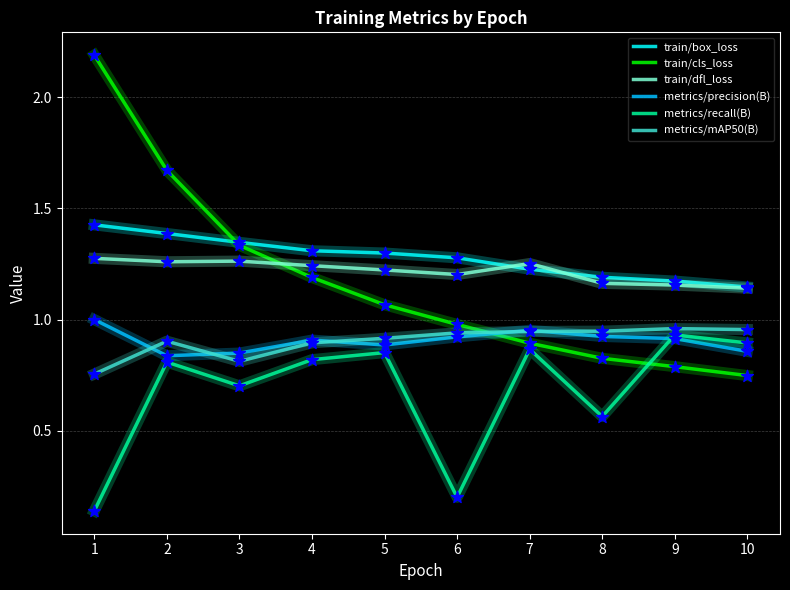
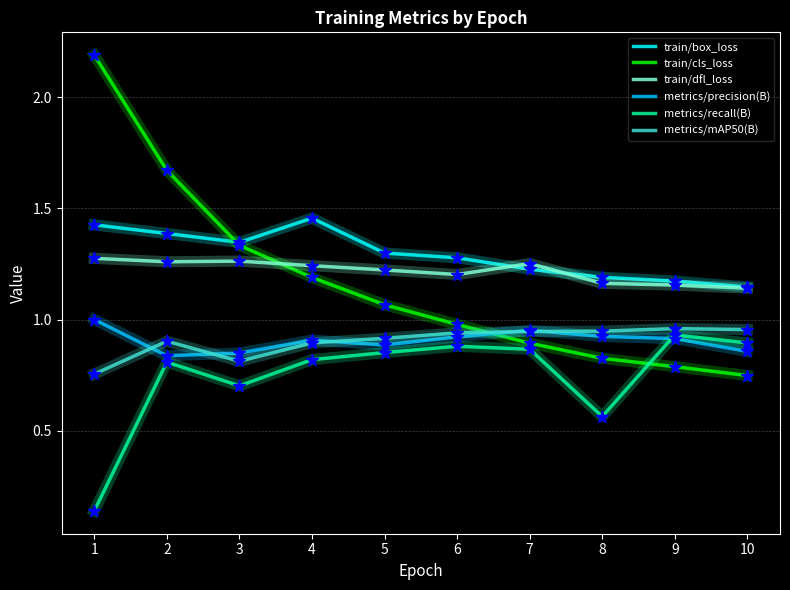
  {
    "train/box_loss": {
      "1": 1.43,
      "2": 1.39,
      "3": 1.35,
-     "4": 1.31,
+     "4": 1.46,
      "5": 1.30,
      "6": 1.28,
      "7": 1.23,
      "8": 1.19,
      "9": 1.17
    },
    "train/cls_loss": {
      "1": 2.19,
      "2": 1.67,
      "3": 1.33,
      "4": 1.19,
      "5": 1.07,
      "6": 0.98,
      "7": 0.89,
      "8": 0.83,
      "9": 0.79,
      "10": 0.75
    },
    "train/dfl_loss": {
      "1": 1.28,
      "2": 1.26,
      "3": 1.26,
      "4": 1.24,
      "5": 1.22,
      "6": 1.20,
      "7": 1.25,
      "8": 1.16,
      "9": 1.16
    },
    "metrics/precision(B)": {
      "1": 1.00,
      "2": 0.84,
      "3": 0.85,
      "4": 0.91,
      "5": 0.89,
      "6": 0.92,
      "8": 0.92,
      "9": 0.91,
      "10": 0.86
    },
    "metrics/recall(B)": {
      "1": 0.14,
      "2": 0.81,
      "3": 0.70,
      "4": 0.82,
      "5": 0.85,
-     "6": 0.20,
+     "6": 0.88,
      "7": 0.87,
      "8": 0.56,
      "9": 0.93,
      "10": 0.89
    },
    "metrics/mAP50(B)": {
      "1": 0.76,
      "2": 0.90,
      "3": 0.81,
      "4": 0.90,
      "5": 0.92,
      "6": 0.94,
      "8": 0.95,
      "9": 0.96,
      "10": 0.96
    }
  }
